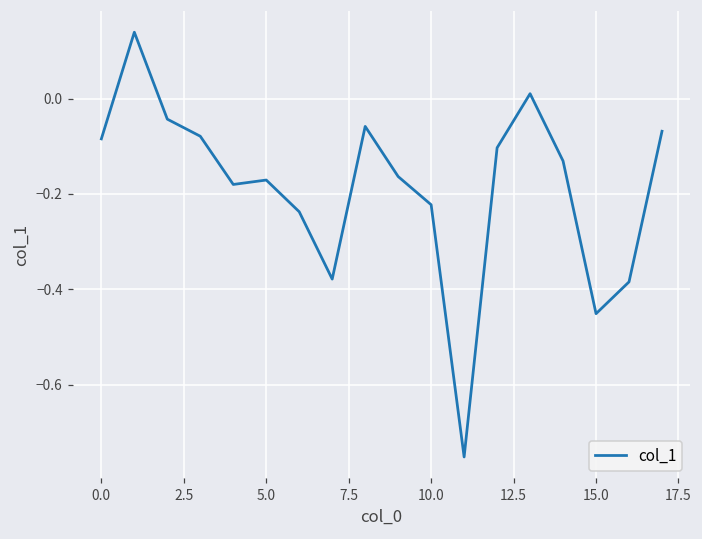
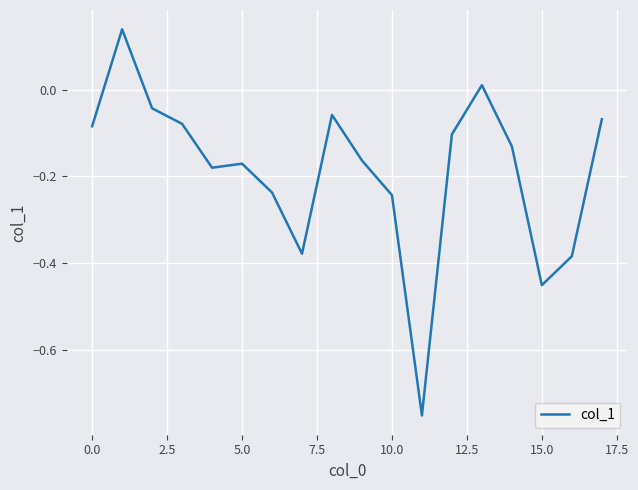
  {
    "0.0": -0.08,
    "5.0": -0.17,
-   "10.0": -0.22,
+   "10.0": -0.24,
    "15.0": -0.45
  }
